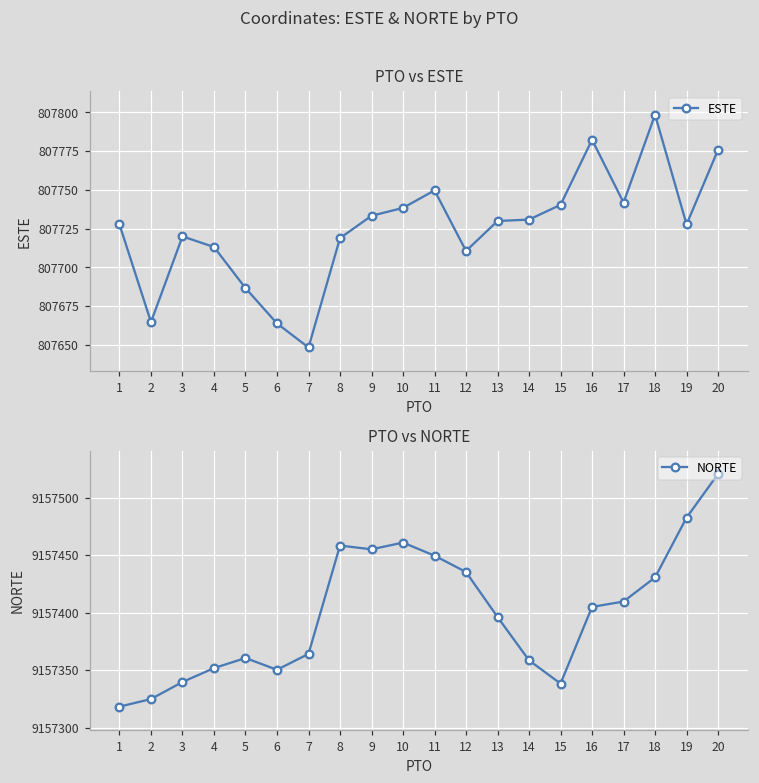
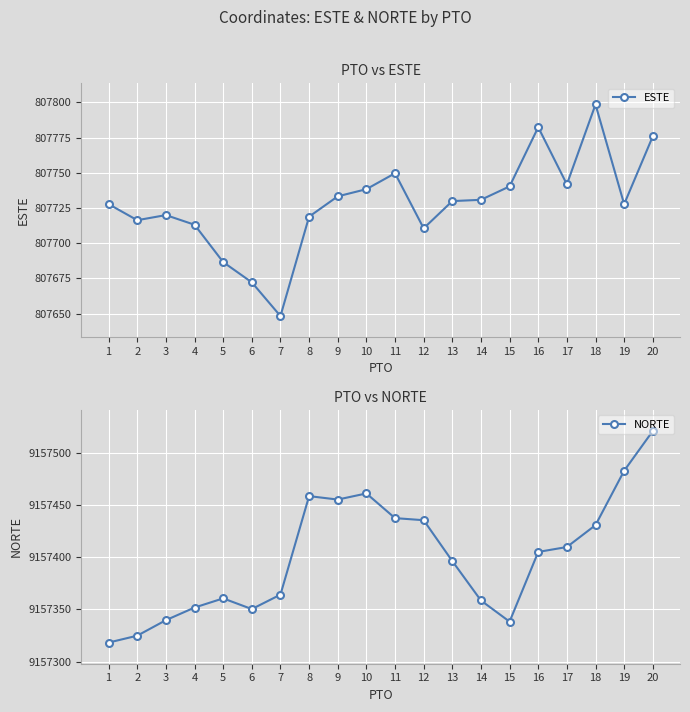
  {
    "PTO vs ESTE": {
      "1": 807728,
-     "2": 807665,
+     "2": 807716,
      "3": 807720,
      "4": 807713,
      "5": 807687,
-     "6": 807664,
+     "6": 807672,
      "7": 807648,
      "8": 807719,
      "9": 807733,
      "10": 807738,
      "11": 807750,
      "12": 807711,
      "13": 807730,
      "14": 807731,
      "15": 807740,
      "16": 807782,
      "17": 807742,
      "18": 807798,
      "19": 807728,
      "20": 807776
    },
    "PTO vs NORTE": {
      "1": 9157318,
      "2": 9157325,
      "3": 9157340,
      "4": 9157352,
      "5": 9157361,
      "6": 9157350,
      "7": 9157364,
      "8": 9157458,
      "9": 9157455,
      "10": 9157461,
-     "11": 9157450,
+     "11": 9157437,
      "12": 9157435,
      "13": 9157396,
      "14": 9157359,
      "15": 9157338,
      "16": 9157405,
      "17": 9157410,
      "18": 9157431,
      "19": 9157483
    }
  }
